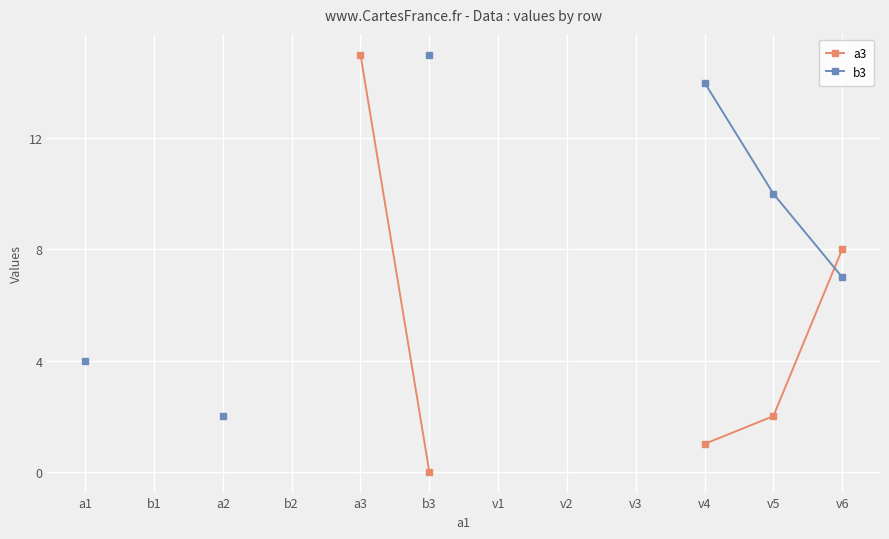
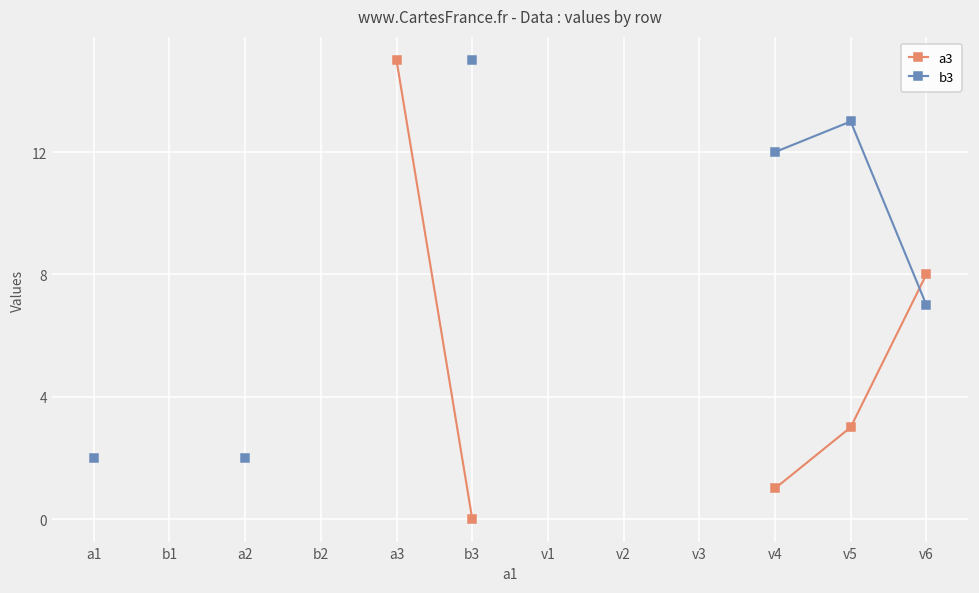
  {
    "a3": {
      "a3": 15,
      "b3": 0,
      "v4": 1,
-     "v5": 2,
+     "v5": 3,
      "v6": 8
    },
    "b3": {
-     "a1": 4,
+     "a1": 2,
      "a2": 2,
      "b3": 15,
-     "v4": 14,
-     "v5": 10,
+     "v4": 12,
+     "v5": 13,
      "v6": 7
    }
  }
